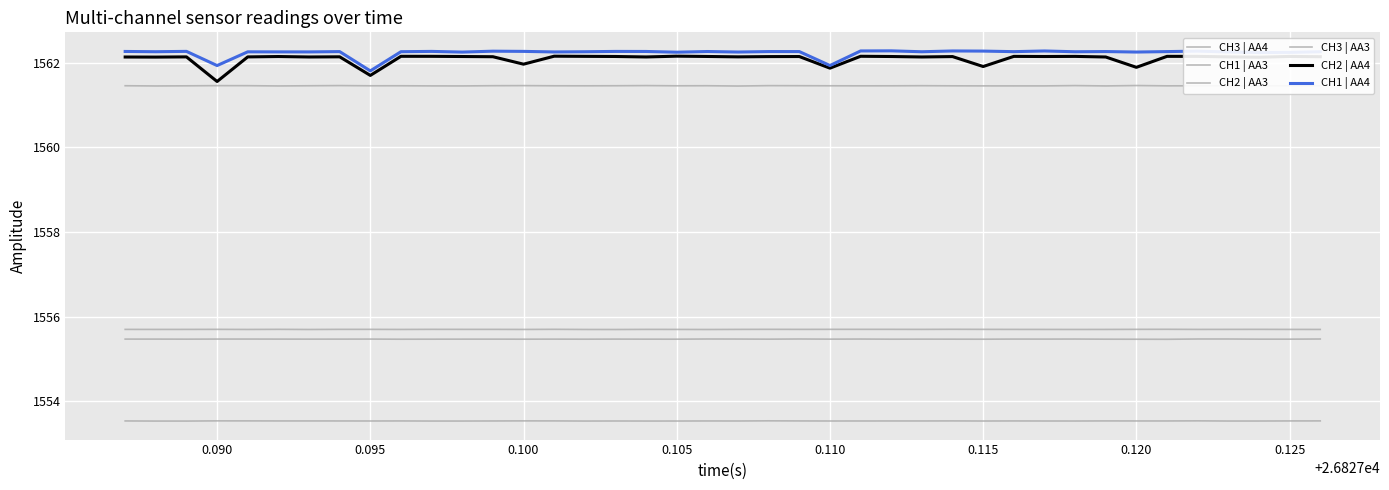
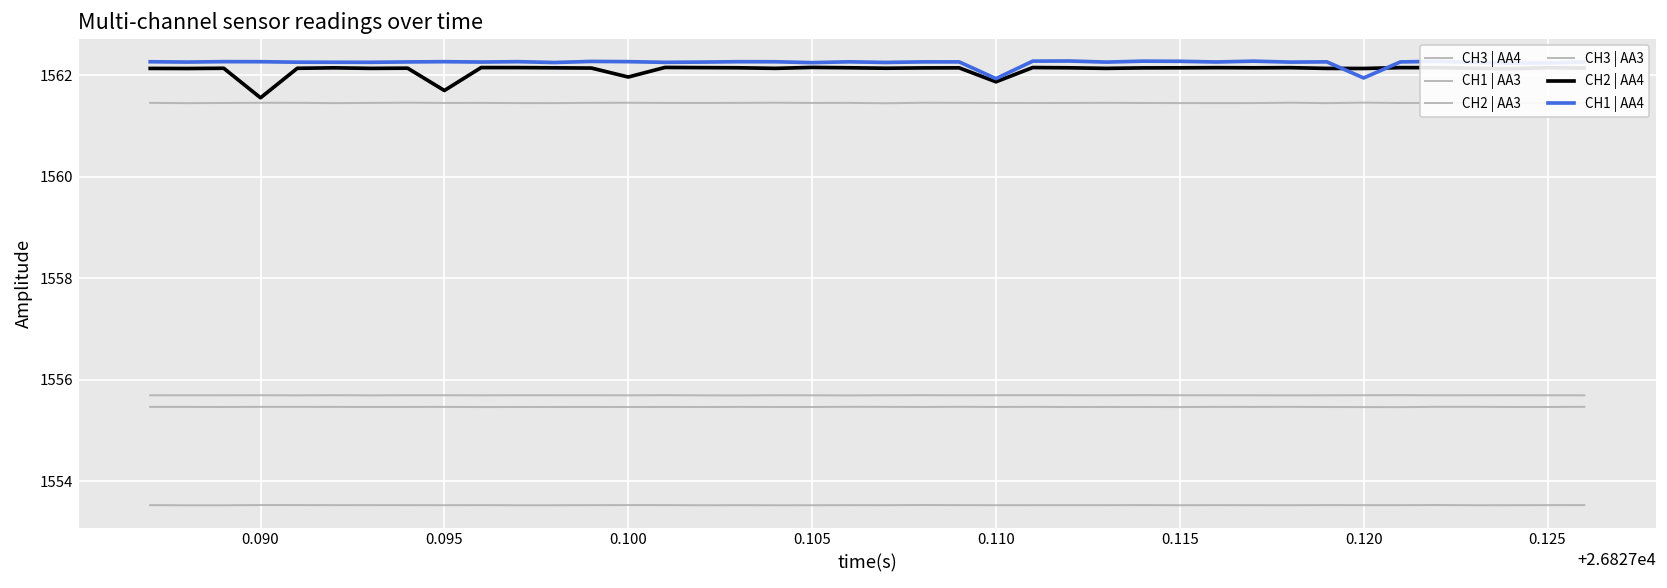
  {
    "CH2 | AA4": {
      "0.090": 1561.6,
      "0.095": 1561.7,
      "0.100": 1562.0,
      "0.105": 1562.2,
      "0.110": 1561.9,
-     "0.115": 1561.9,
-     "0.120": 1561.9
+     "0.115": 1562.1,
+     "0.120": 1562.1
    },
    "CH1 | AA4": {
-     "0.090": 1561.9,
-     "0.095": 1561.8,
+     "0.090": 1562.3,
+     "0.095": 1562.3,
      "0.100": 1562.3,
      "0.105": 1562.2,
      "0.110": 1561.9,
      "0.115": 1562.3,
-     "0.120": 1562.2
+     "0.120": 1561.9
    }
  }
